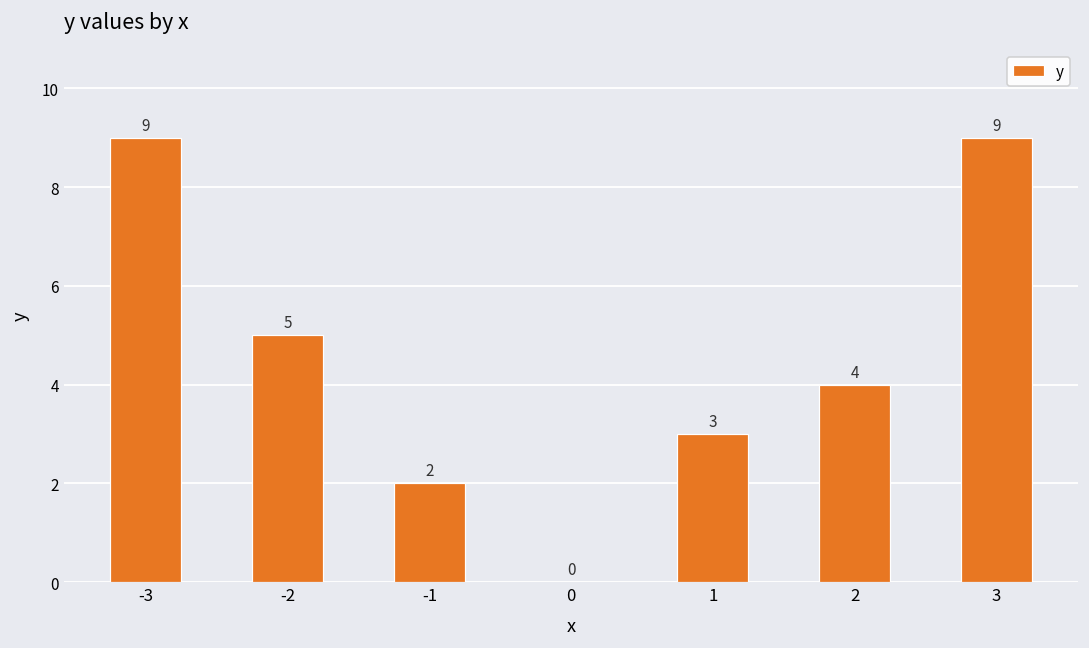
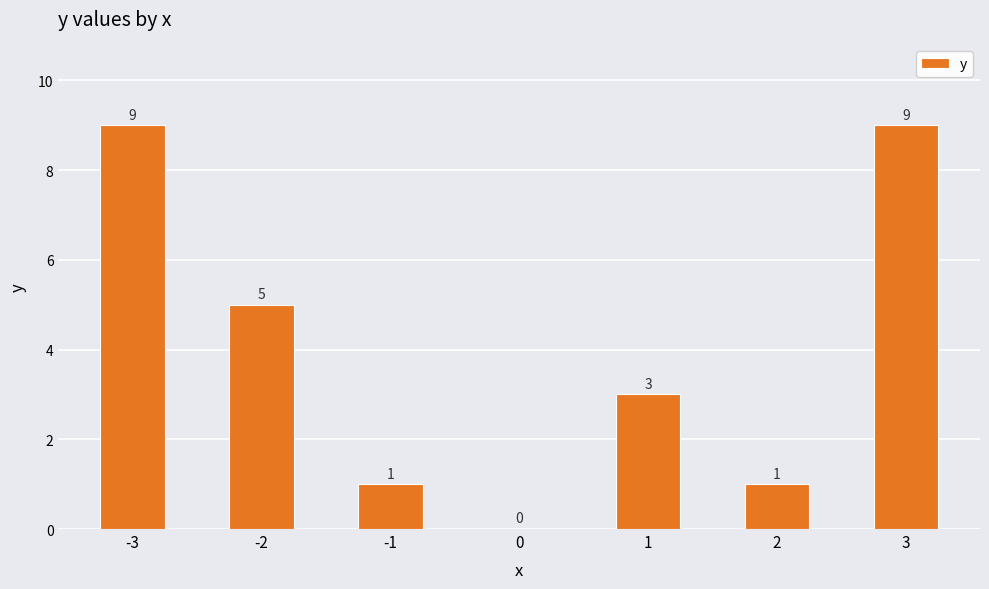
  {
    "-3": 9,
    "-2": 5,
-   "-1": 2,
+   "-1": 1,
    "0": 0,
    "1": 3,
-   "2": 4,
+   "2": 1,
    "3": 9
  }
